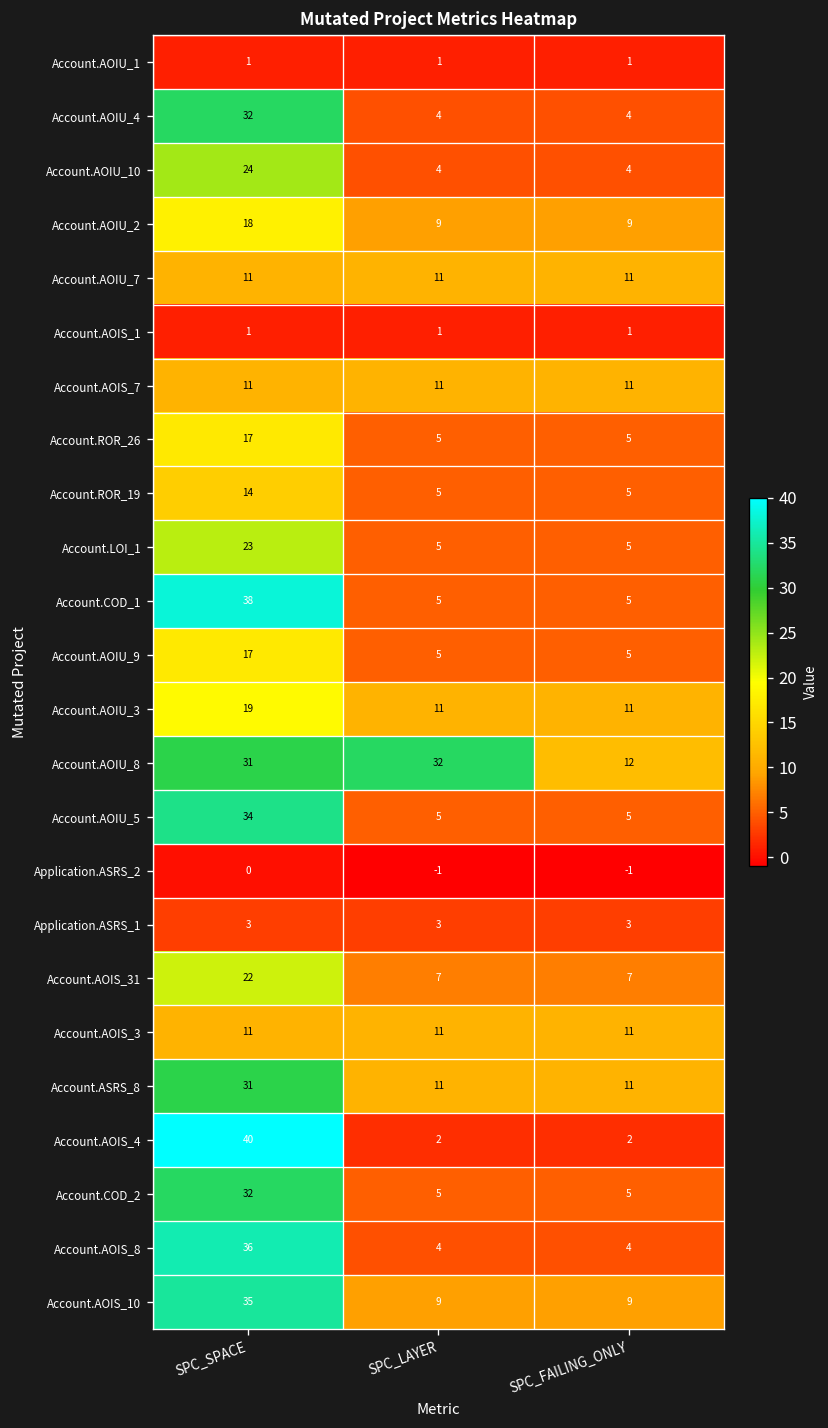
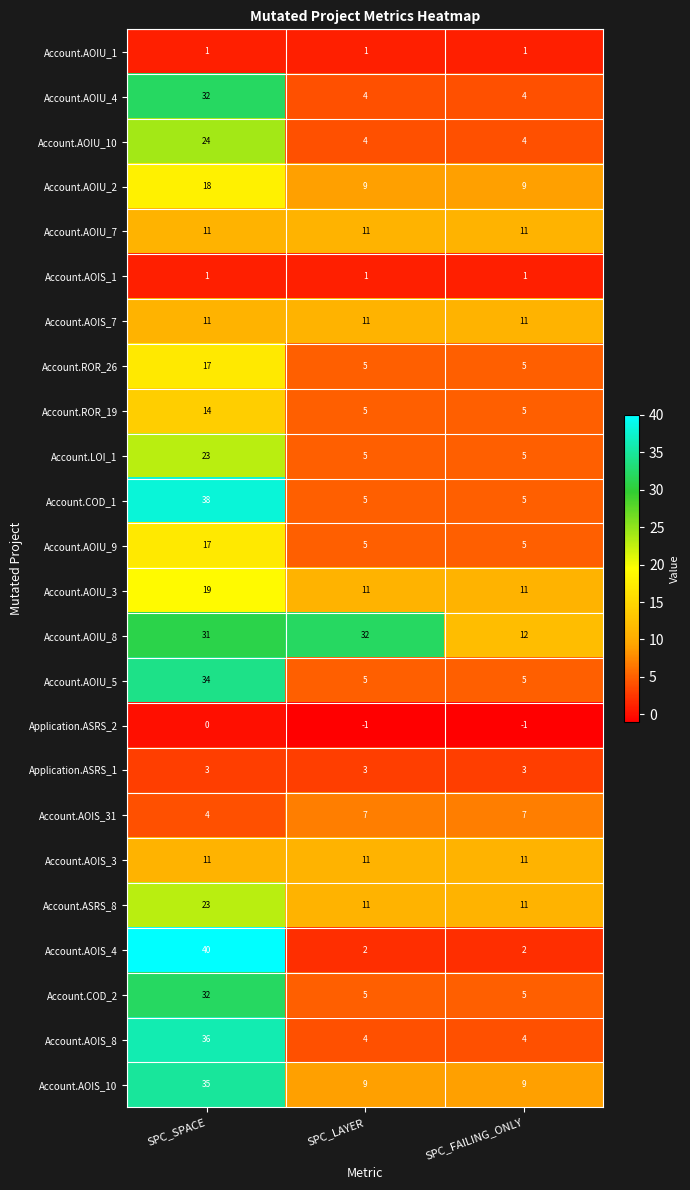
  {
    "Account.AOIU_1": {
      "SPC_SPACE": 1,
      "SPC_LAYER": 1,
      "SPC_FAILING_ONLY": 1
    },
    "Account.AOIU_4": {
      "SPC_SPACE": 32,
      "SPC_LAYER": 4,
      "SPC_FAILING_ONLY": 4
    },
    "Account.AOIU_10": {
      "SPC_SPACE": 24,
      "SPC_LAYER": 4,
      "SPC_FAILING_ONLY": 4
    },
    "Account.AOIU_2": {
      "SPC_SPACE": 18,
      "SPC_LAYER": 9,
      "SPC_FAILING_ONLY": 9
    },
    "Account.AOIU_7": {
      "SPC_SPACE": 11,
      "SPC_LAYER": 11,
      "SPC_FAILING_ONLY": 11
    },
    "Account.AOIS_1": {
      "SPC_SPACE": 1,
      "SPC_LAYER": 1,
      "SPC_FAILING_ONLY": 1
    },
    "Account.AOIS_7": {
      "SPC_SPACE": 11,
      "SPC_LAYER": 11,
      "SPC_FAILING_ONLY": 11
    },
    "Account.ROR_26": {
      "SPC_SPACE": 17,
      "SPC_LAYER": 5,
      "SPC_FAILING_ONLY": 5
    },
    "Account.ROR_19": {
      "SPC_SPACE": 14,
      "SPC_LAYER": 5,
      "SPC_FAILING_ONLY": 5
    },
    "Account.LOI_1": {
      "SPC_SPACE": 23,
      "SPC_LAYER": 5,
      "SPC_FAILING_ONLY": 5
    },
    "Account.COD_1": {
      "SPC_SPACE": 38,
      "SPC_LAYER": 5,
      "SPC_FAILING_ONLY": 5
    },
    "Account.AOIU_9": {
      "SPC_SPACE": 17,
      "SPC_LAYER": 5,
      "SPC_FAILING_ONLY": 5
    },
    "Account.AOIU_3": {
      "SPC_SPACE": 19,
      "SPC_LAYER": 11,
      "SPC_FAILING_ONLY": 11
    },
    "Account.AOIU_8": {
      "SPC_SPACE": 31,
      "SPC_LAYER": 32,
      "SPC_FAILING_ONLY": 12
    },
    "Account.AOIU_5": {
      "SPC_SPACE": 34,
      "SPC_LAYER": 5,
      "SPC_FAILING_ONLY": 5
    },
    "Application.ASRS_2": {
      "SPC_SPACE": 0,
      "SPC_LAYER": -1,
      "SPC_FAILING_ONLY": -1
    },
    "Application.ASRS_1": {
      "SPC_SPACE": 3,
      "SPC_LAYER": 3,
      "SPC_FAILING_ONLY": 3
    },
    "Account.AOIS_31": {
-     "SPC_SPACE": 22,
+     "SPC_SPACE": 4,
      "SPC_LAYER": 7,
      "SPC_FAILING_ONLY": 7
    },
    "Account.AOIS_3": {
      "SPC_SPACE": 11,
      "SPC_LAYER": 11,
      "SPC_FAILING_ONLY": 11
    },
    "Account.ASRS_8": {
-     "SPC_SPACE": 31,
+     "SPC_SPACE": 23,
      "SPC_LAYER": 11,
      "SPC_FAILING_ONLY": 11
    },
    "Account.AOIS_4": {
      "SPC_SPACE": 40,
      "SPC_LAYER": 2,
      "SPC_FAILING_ONLY": 2
    },
    "Account.COD_2": {
      "SPC_SPACE": 32,
      "SPC_LAYER": 5,
      "SPC_FAILING_ONLY": 5
    },
    "Account.AOIS_8": {
      "SPC_SPACE": 36,
      "SPC_LAYER": 4,
      "SPC_FAILING_ONLY": 4
    },
    "Account.AOIS_10": {
      "SPC_SPACE": 35,
      "SPC_LAYER": 9,
      "SPC_FAILING_ONLY": 9
    }
  }
